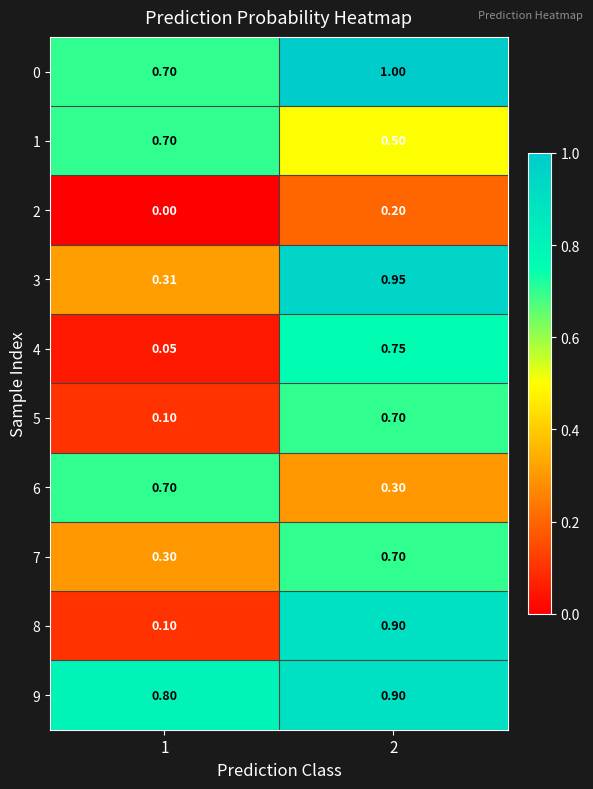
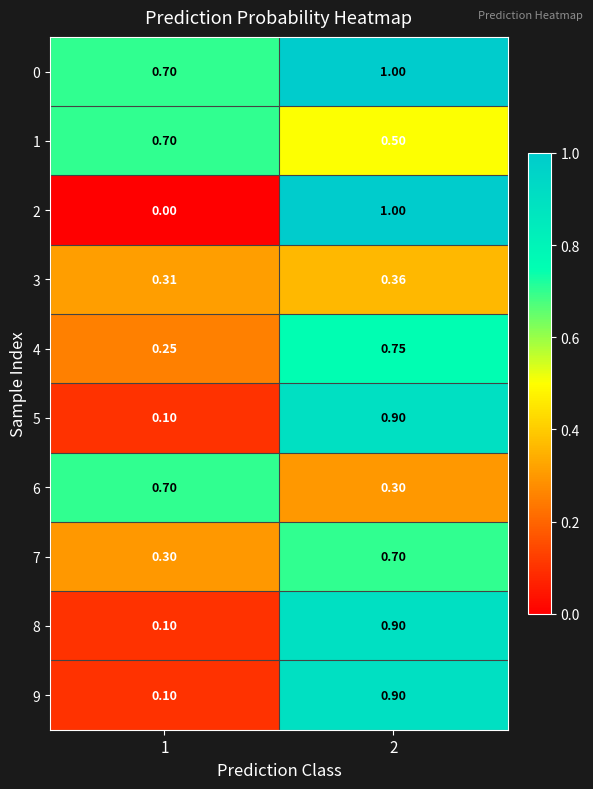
  {
    "0": {
      "1": 0.70,
      "2": 1.00
    },
    "1": {
      "1": 0.70,
      "2": 0.50
    },
    "2": {
      "1": 0.00,
-     "2": 0.20
+     "2": 1.00
    },
    "3": {
      "1": 0.31,
-     "2": 0.95
+     "2": 0.36
    },
    "4": {
-     "1": 0.05,
+     "1": 0.25,
      "2": 0.75
    },
    "5": {
      "1": 0.10,
-     "2": 0.70
+     "2": 0.90
    },
    "6": {
      "1": 0.70,
      "2": 0.30
    },
    "7": {
      "1": 0.30,
      "2": 0.70
    },
    "8": {
      "1": 0.10,
      "2": 0.90
    },
    "9": {
-     "1": 0.80,
+     "1": 0.10,
      "2": 0.90
    }
  }
